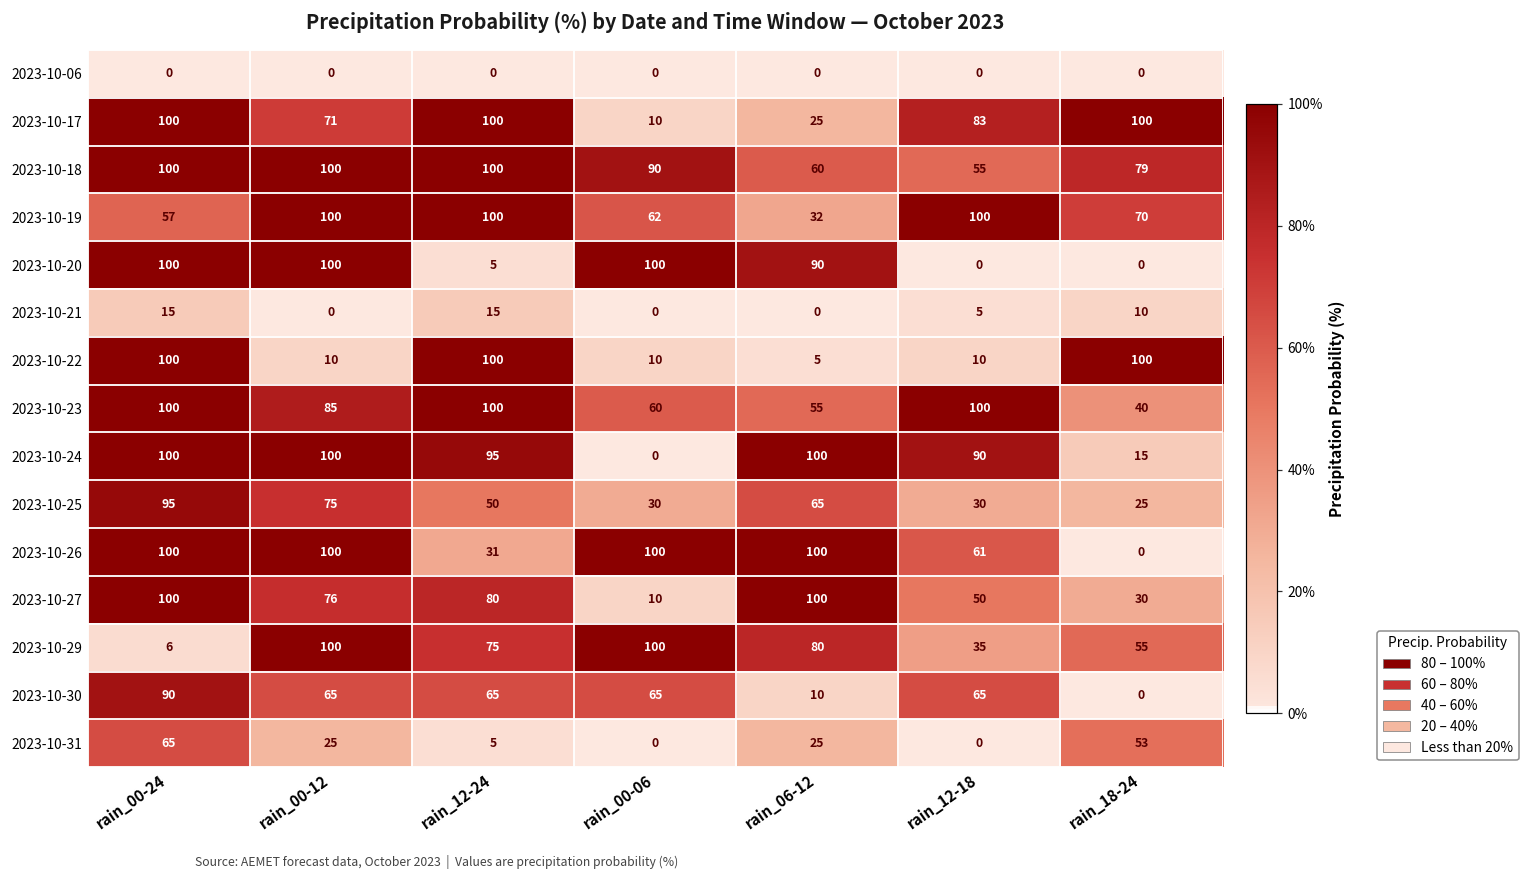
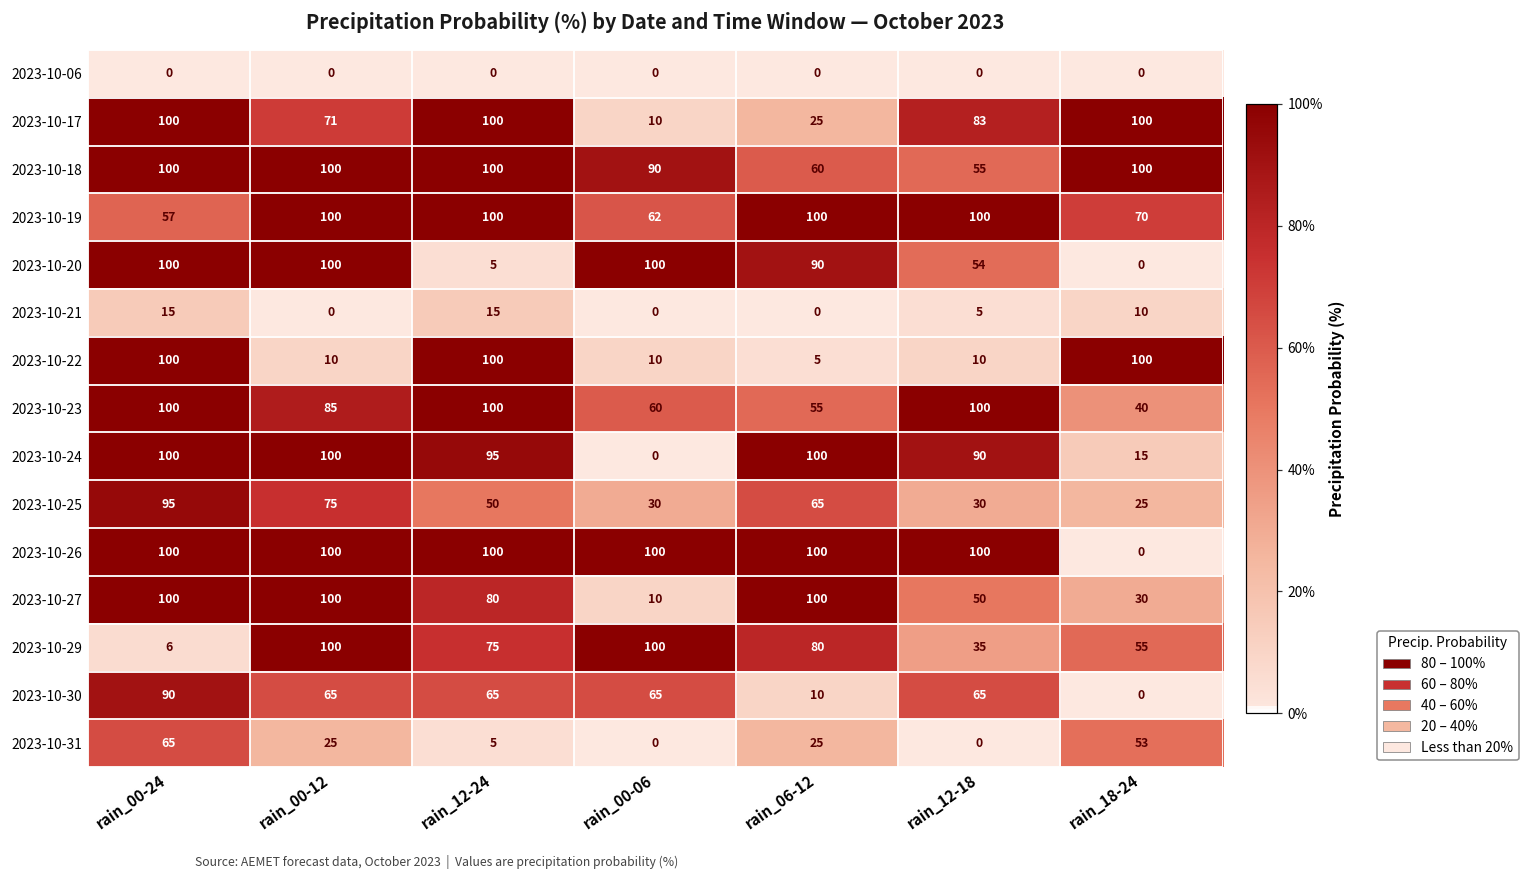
  {
    "2023-10-06": {
      "rain_00-24": 0,
      "rain_00-12": 0,
      "rain_12-24": 0,
      "rain_00-06": 0,
      "rain_06-12": 0,
      "rain_12-18": 0,
      "rain_18-24": 0
    },
    "2023-10-17": {
      "rain_00-24": 100,
      "rain_00-12": 71,
      "rain_12-24": 100,
      "rain_00-06": 10,
      "rain_06-12": 25,
      "rain_12-18": 83,
      "rain_18-24": 100
    },
    "2023-10-18": {
      "rain_00-24": 100,
      "rain_00-12": 100,
      "rain_12-24": 100,
      "rain_00-06": 90,
      "rain_06-12": 60,
      "rain_12-18": 55,
-     "rain_18-24": 79
+     "rain_18-24": 100
    },
    "2023-10-19": {
      "rain_00-24": 57,
      "rain_00-12": 100,
      "rain_12-24": 100,
      "rain_00-06": 62,
-     "rain_06-12": 32,
+     "rain_06-12": 100,
      "rain_12-18": 100,
      "rain_18-24": 70
    },
    "2023-10-20": {
      "rain_00-24": 100,
      "rain_00-12": 100,
      "rain_12-24": 5,
      "rain_00-06": 100,
      "rain_06-12": 90,
-     "rain_12-18": 0,
+     "rain_12-18": 54,
      "rain_18-24": 0
    },
    "2023-10-21": {
      "rain_00-24": 15,
      "rain_00-12": 0,
      "rain_12-24": 15,
      "rain_00-06": 0,
      "rain_06-12": 0,
      "rain_12-18": 5,
      "rain_18-24": 10
    },
    "2023-10-22": {
      "rain_00-24": 100,
      "rain_00-12": 10,
      "rain_12-24": 100,
      "rain_00-06": 10,
      "rain_06-12": 5,
      "rain_12-18": 10,
      "rain_18-24": 100
    },
    "2023-10-23": {
      "rain_00-24": 100,
      "rain_00-12": 85,
      "rain_12-24": 100,
      "rain_00-06": 60,
      "rain_06-12": 55,
      "rain_12-18": 100,
      "rain_18-24": 40
    },
    "2023-10-24": {
      "rain_00-24": 100,
      "rain_00-12": 100,
      "rain_12-24": 95,
      "rain_00-06": 0,
      "rain_06-12": 100,
      "rain_12-18": 90,
      "rain_18-24": 15
    },
    "2023-10-25": {
      "rain_00-24": 95,
      "rain_00-12": 75,
      "rain_12-24": 50,
      "rain_00-06": 30,
      "rain_06-12": 65,
      "rain_12-18": 30,
      "rain_18-24": 25
    },
    "2023-10-26": {
      "rain_00-24": 100,
      "rain_00-12": 100,
-     "rain_12-24": 31,
+     "rain_12-24": 100,
      "rain_00-06": 100,
      "rain_06-12": 100,
-     "rain_12-18": 61,
+     "rain_12-18": 100,
      "rain_18-24": 0
    },
    "2023-10-27": {
      "rain_00-24": 100,
-     "rain_00-12": 76,
+     "rain_00-12": 100,
      "rain_12-24": 80,
      "rain_00-06": 10,
      "rain_06-12": 100,
      "rain_12-18": 50,
      "rain_18-24": 30
    },
    "2023-10-29": {
      "rain_00-24": 6,
      "rain_00-12": 100,
      "rain_12-24": 75,
      "rain_00-06": 100,
      "rain_06-12": 80,
      "rain_12-18": 35,
      "rain_18-24": 55
    },
    "2023-10-30": {
      "rain_00-24": 90,
      "rain_00-12": 65,
      "rain_12-24": 65,
      "rain_00-06": 65,
      "rain_06-12": 10,
      "rain_12-18": 65,
      "rain_18-24": 0
    },
    "2023-10-31": {
      "rain_00-24": 65,
      "rain_00-12": 25,
      "rain_12-24": 5,
      "rain_00-06": 0,
      "rain_06-12": 25,
      "rain_12-18": 0,
      "rain_18-24": 53
    }
  }
